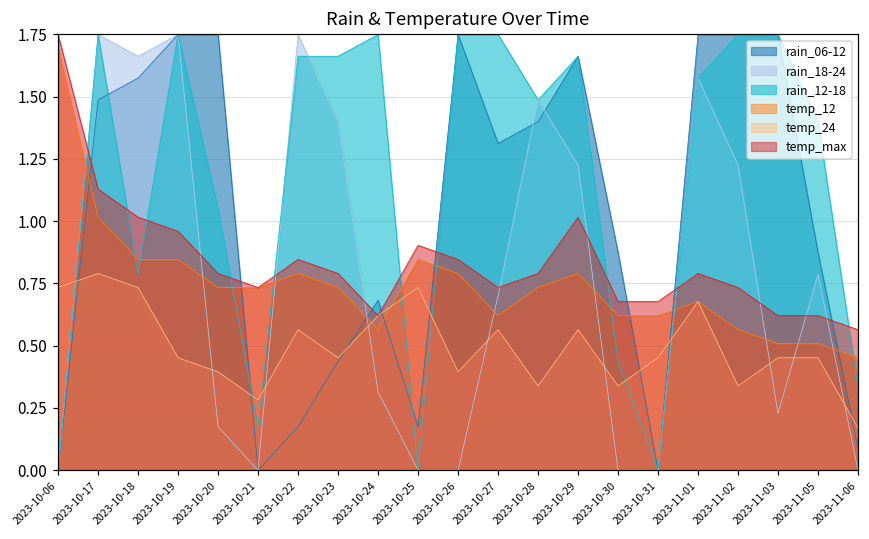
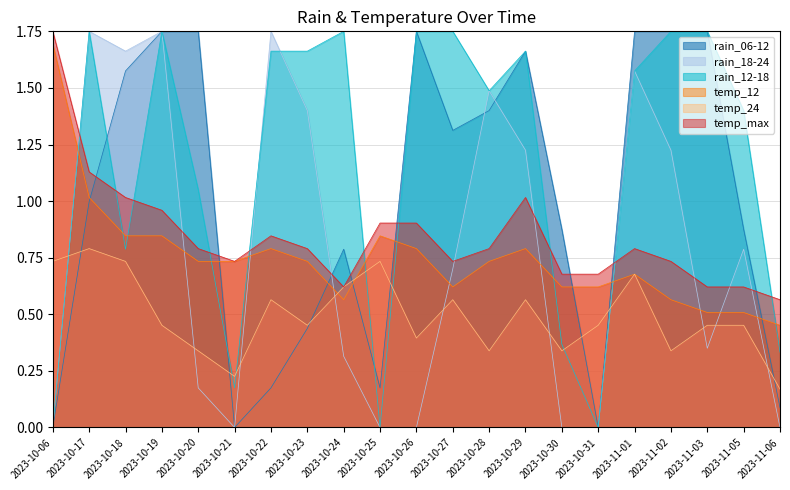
  {
    "rain_06-12": {
-     "2023-10-17": 1.49,
+     "2023-10-17": 1.00,
      "2023-10-18": 1.58,
      "2023-10-20": 1.75,
      "2023-10-22": 0.18,
      "2023-10-23": 0.44,
-     "2023-10-24": 0.68,
+     "2023-10-24": 0.79,
      "2023-10-25": 0.18,
      "2023-10-27": 1.31,
      "2023-10-28": 1.40,
      "2023-10-30": 0.88,
      "2023-11-01": 1.75,
      "2023-11-05": 0.88,
      "2023-11-06": 0.09
    },
    "rain_18-24": {
      "2023-10-18": 1.66,
      "2023-10-20": 0.18,
      "2023-10-22": 1.75,
      "2023-10-23": 1.40,
      "2023-10-24": 0.32,
      "2023-10-26": 0.00,
      "2023-10-27": 0.70,
      "2023-10-29": 1.23,
      "2023-10-30": 0.00,
      "2023-11-02": 1.23,
-     "2023-11-03": 0.23,
+     "2023-11-03": 0.35,
      "2023-11-05": 0.79,
      "2023-11-06": 0.00
    },
    "rain_12-18": {
      "2023-10-18": 0.79,
      "2023-10-20": 1.05,
      "2023-10-21": 0.18,
      "2023-10-22": 1.66,
      "2023-10-23": 1.66,
      "2023-10-24": 1.75,
      "2023-10-27": 1.75,
-     "2023-10-30": 0.44,
+     "2023-10-30": 0.37,
      "2023-11-06": 0.33
    },
    "temp_12": {
      "2023-10-06": 1.69,
      "2023-10-17": 1.02,
      "2023-10-18": 0.85,
      "2023-10-19": 0.85,
      "2023-10-20": 0.73,
      "2023-10-22": 0.79,
      "2023-10-23": 0.73,
      "2023-10-24": 0.56,
      "2023-10-25": 0.85,
      "2023-10-26": 0.79,
      "2023-10-27": 0.62,
      "2023-10-28": 0.73,
      "2023-10-29": 0.79,
      "2023-10-30": 0.62,
      "2023-10-31": 0.62,
      "2023-11-02": 0.56,
      "2023-11-03": 0.51,
      "2023-11-05": 0.51,
      "2023-11-06": 0.45
    },
    "temp_24": {
      "2023-10-06": 0.73,
      "2023-10-17": 0.79,
      "2023-10-18": 0.73,
      "2023-10-19": 0.45,
-     "2023-10-20": 0.40,
-     "2023-10-21": 0.28,
+     "2023-10-20": 0.34,
+     "2023-10-21": 0.23,
      "2023-10-22": 0.56,
      "2023-10-23": 0.45,
      "2023-10-25": 0.73,
      "2023-10-26": 0.40,
      "2023-10-27": 0.56,
      "2023-10-28": 0.34,
      "2023-10-29": 0.56,
      "2023-10-30": 0.34,
      "2023-10-31": 0.45,
      "2023-11-02": 0.34,
      "2023-11-03": 0.45,
      "2023-11-05": 0.45,
      "2023-11-06": 0.17
    },
    "temp_max": {
      "2023-10-06": 1.75,
      "2023-10-17": 1.13,
      "2023-10-18": 1.02,
      "2023-10-19": 0.96,
      "2023-10-20": 0.79,
      "2023-10-22": 0.85,
      "2023-10-23": 0.79,
      "2023-10-25": 0.90,
-     "2023-10-26": 0.85,
+     "2023-10-26": 0.90,
      "2023-10-27": 0.73,
      "2023-10-28": 0.79,
      "2023-10-29": 1.02,
      "2023-10-30": 0.68,
      "2023-10-31": 0.68,
      "2023-11-01": 0.79,
      "2023-11-02": 0.73,
      "2023-11-03": 0.62,
      "2023-11-05": 0.62,
      "2023-11-06": 0.56
    }
  }
